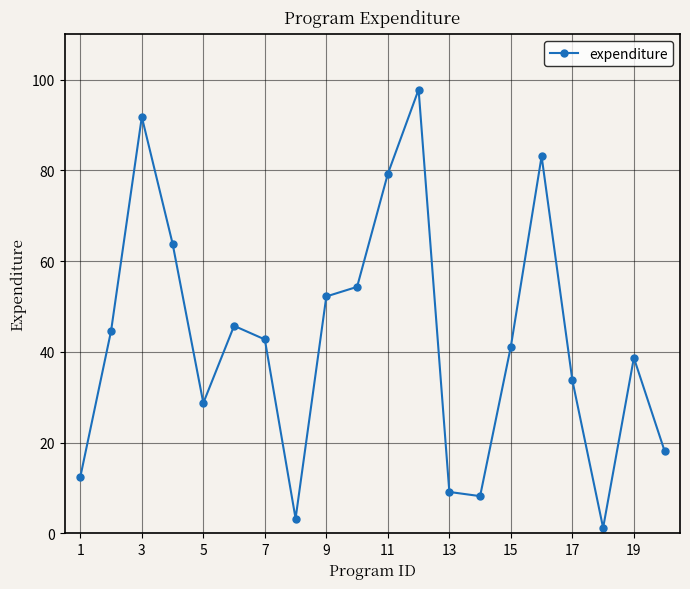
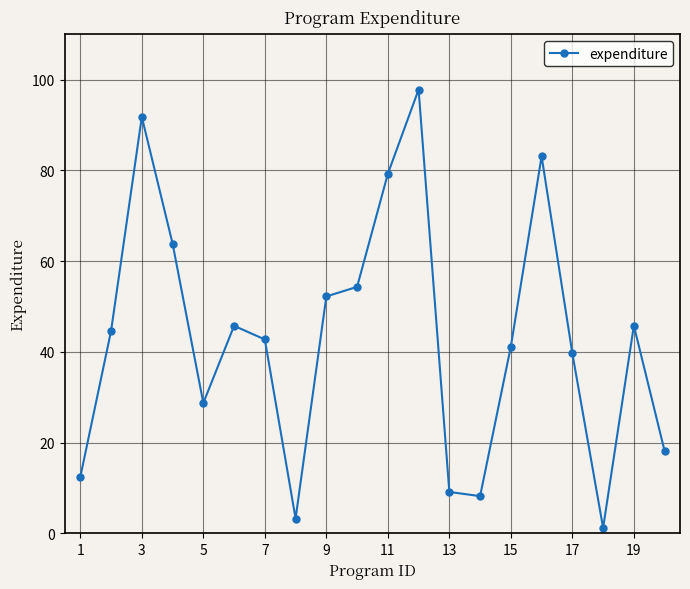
  {
    "1": 12,
    "3": 92,
    "5": 29,
    "7": 43,
    "9": 52,
    "11": 79,
    "13": 9,
    "15": 41,
-   "17": 34,
-   "19": 39
+   "17": 40,
+   "19": 46
  }
